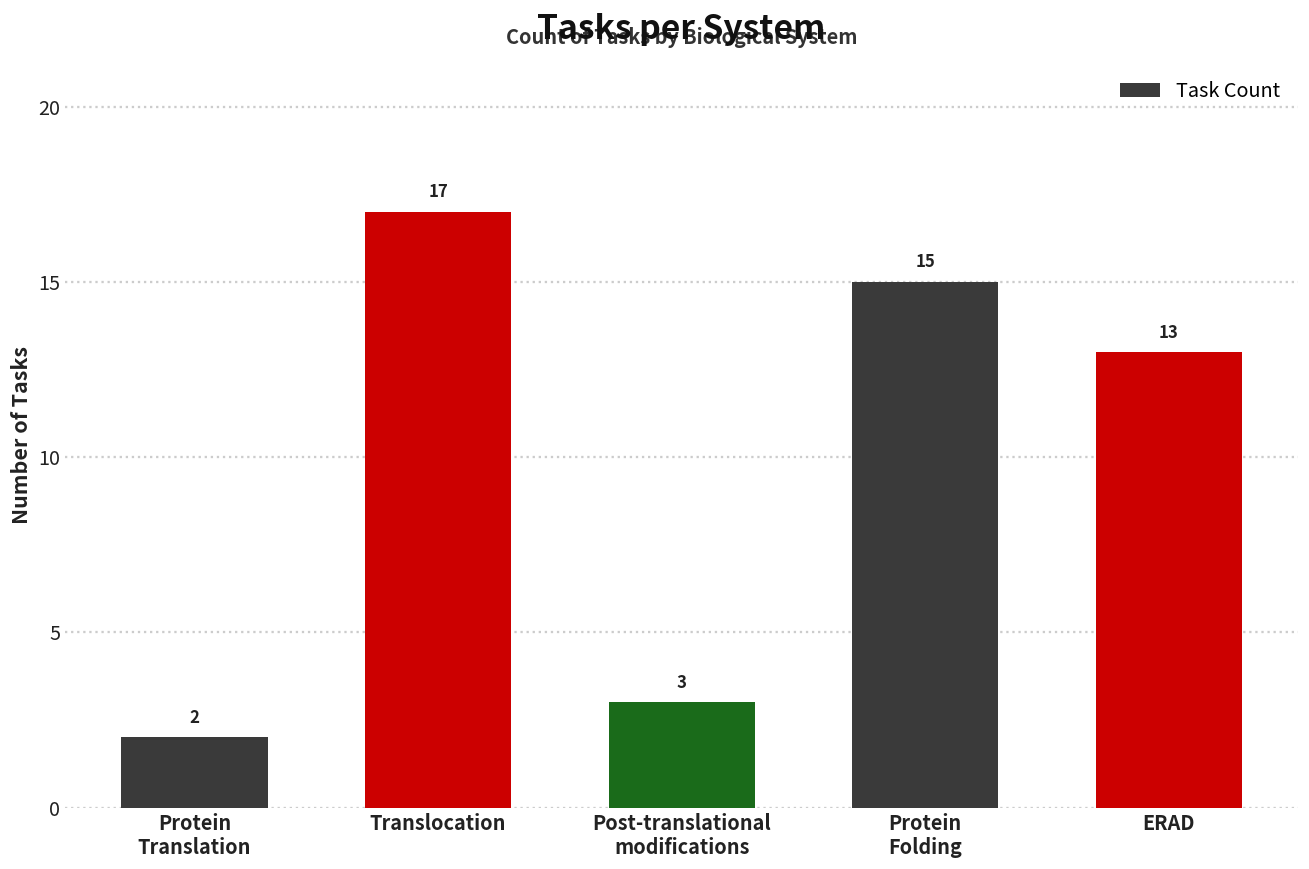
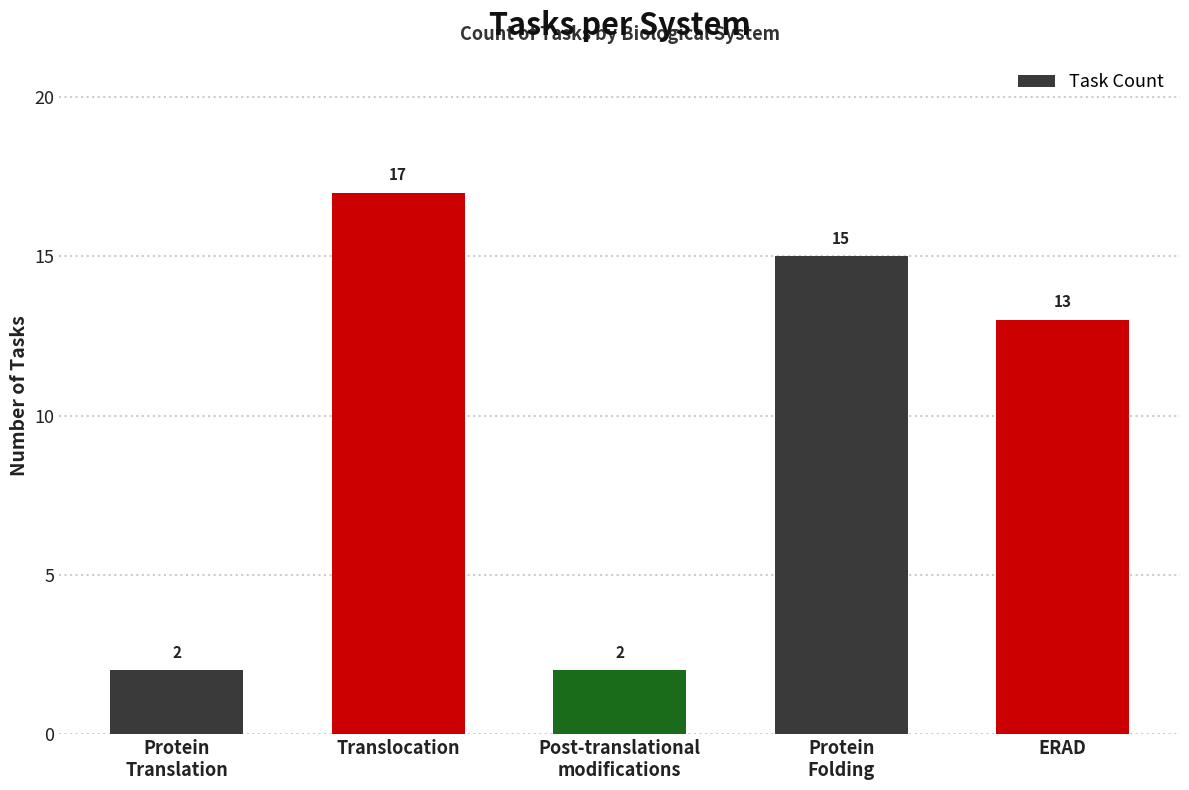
  {
    "Protein Translation": 2,
    "Translocation": 17,
-   "Post-translational modifications": 3,
+   "Post-translational modifications": 2,
    "Protein Folding": 15,
    "ERAD": 13
  }
